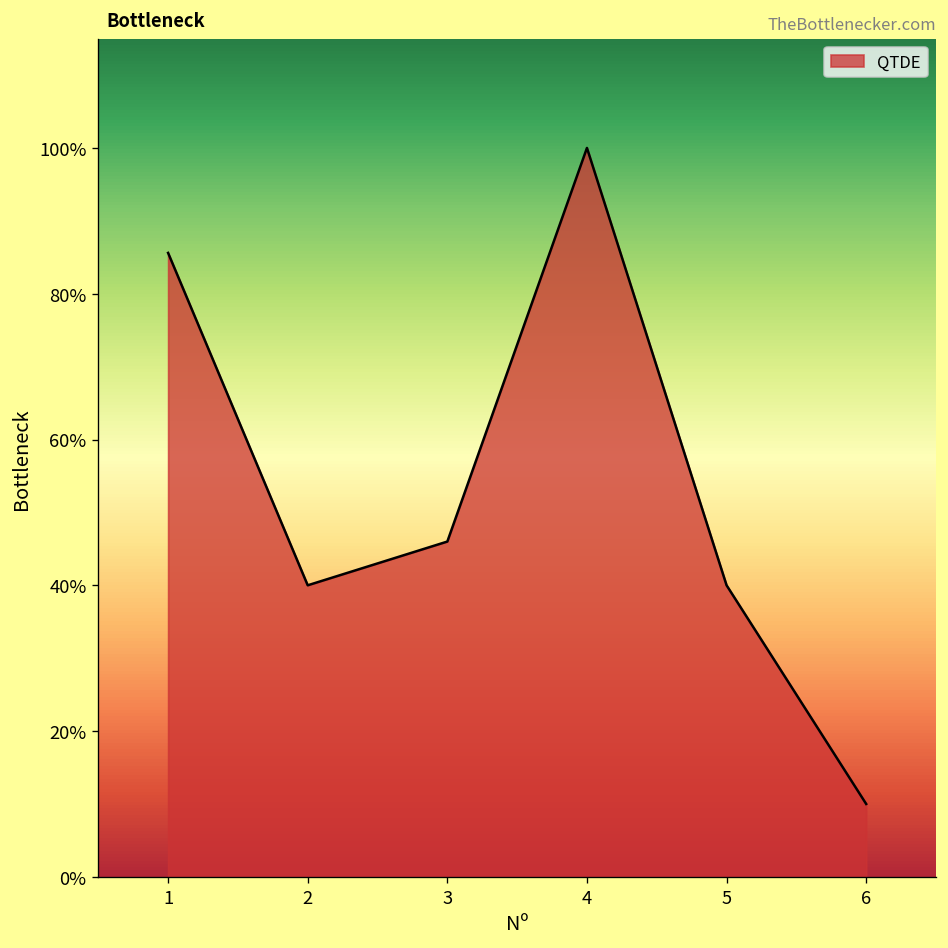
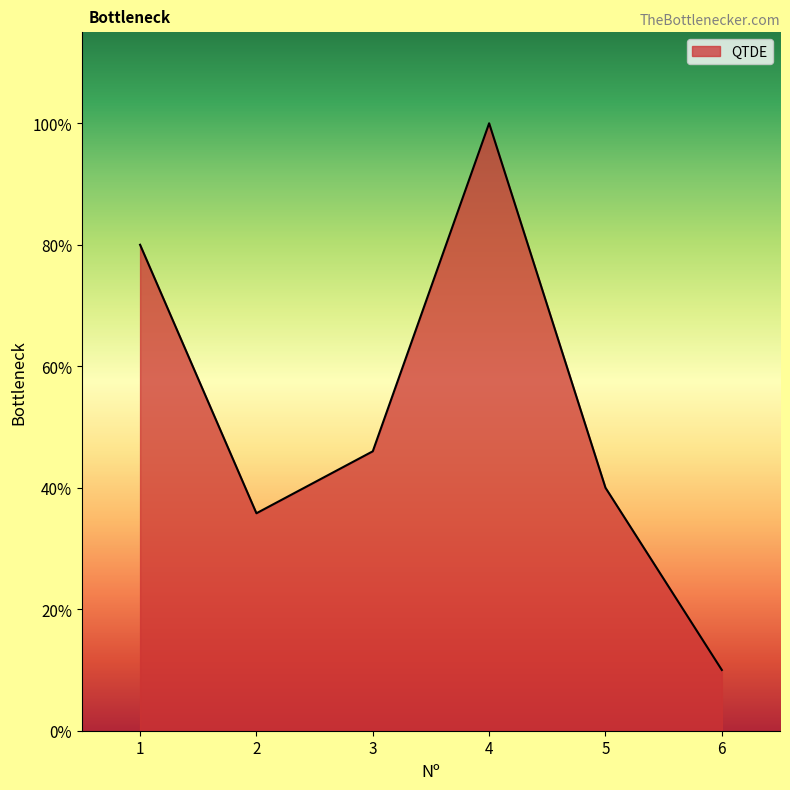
  {
-   "1": "86%",
-   "2": "40%",
+   "1": "80%",
+   "2": "36%",
    "3": "46%",
    "4": "100%",
    "5": "40%",
    "6": "10%"
  }
